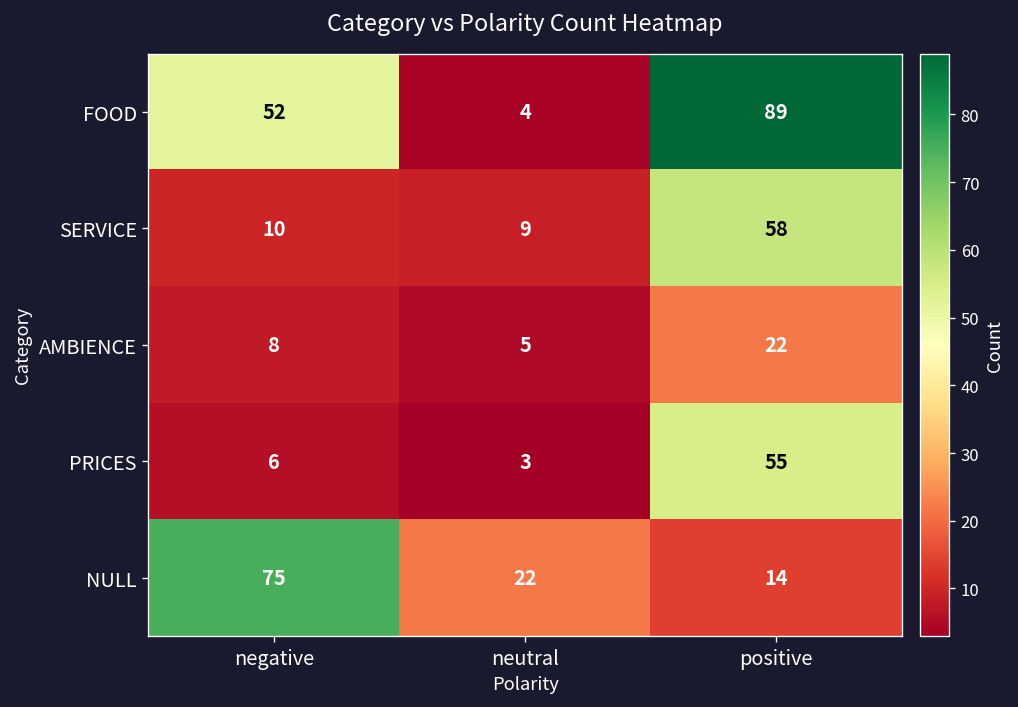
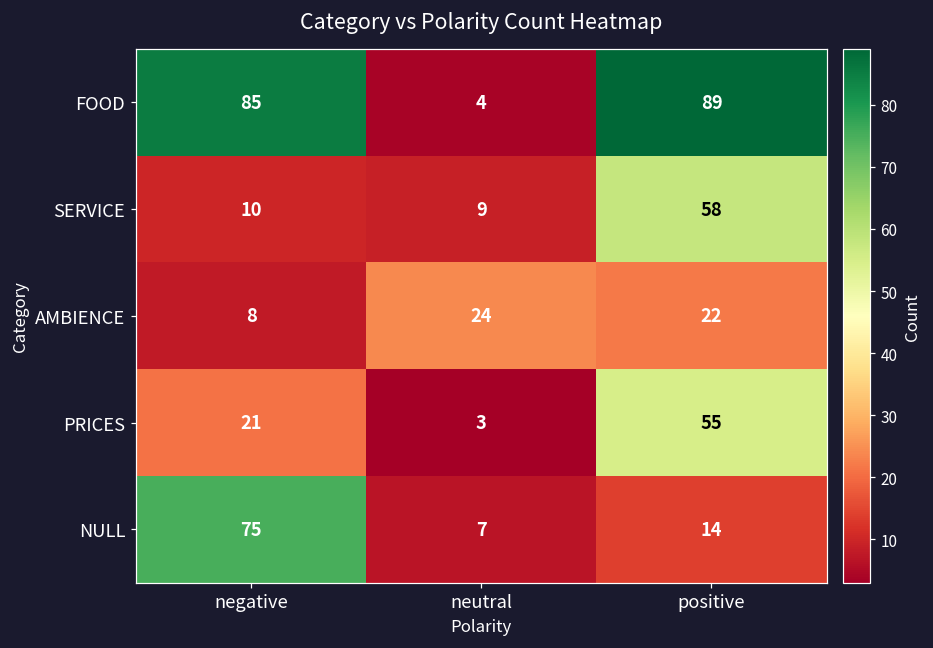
  {
    "FOOD": {
-     "negative": 52,
+     "negative": 85,
      "neutral": 4,
      "positive": 89
    },
    "SERVICE": {
      "negative": 10,
      "neutral": 9,
      "positive": 58
    },
    "AMBIENCE": {
      "negative": 8,
-     "neutral": 5,
+     "neutral": 24,
      "positive": 22
    },
    "PRICES": {
-     "negative": 6,
+     "negative": 21,
      "neutral": 3,
      "positive": 55
    },
    "NULL": {
      "negative": 75,
-     "neutral": 22,
+     "neutral": 7,
      "positive": 14
    }
  }
